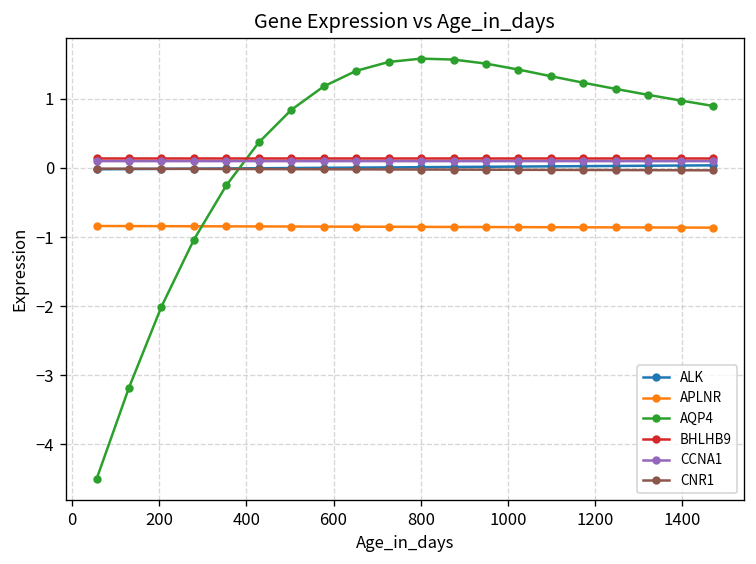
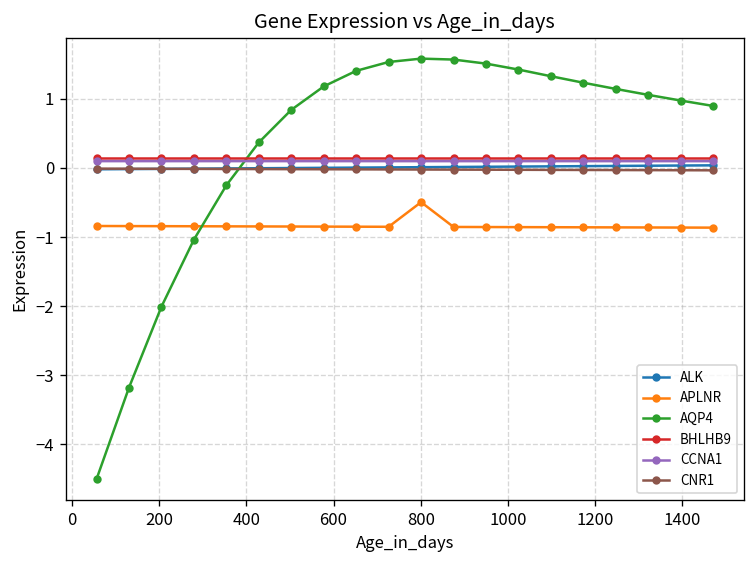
  {
    "APLNR": {
-     "800": -0.9
+     "800": -0.5
    },
    "AQP4": {
      "800": 1.6
    },
    "BHLHB9": {
      "800": 0.1
    },
    "CCNA1": {
      "800": 0.1
    }
  }
